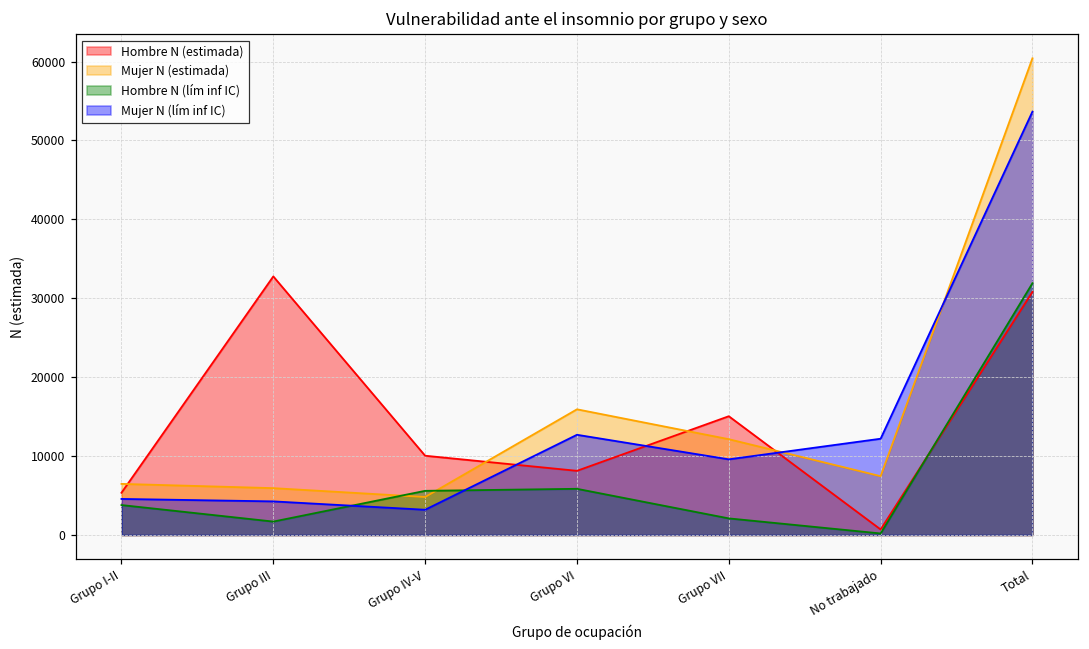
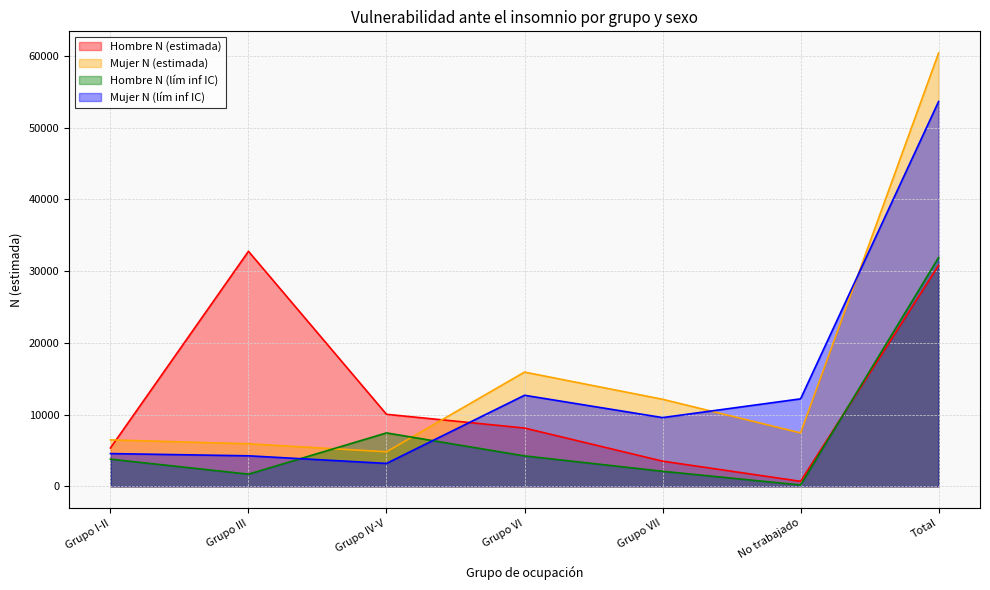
  {
    "Hombre N (estimada)": {
      "Grupo I-II": 5000,
      "Grupo III": 33000,
      "Grupo IV-V": 10000,
      "Grupo VI": 8000,
-     "Grupo VII": 15000,
+     "Grupo VII": 4000,
      "No trabajado": 1000,
      "Total": 31000
    },
    "Mujer N (estimada)": {
      "Grupo I-II": 6000,
      "Grupo III": 6000,
      "Grupo IV-V": 5000,
      "Grupo VI": 16000,
      "Grupo VII": 12000,
      "No trabajado": 7000,
      "Total": 60000
    },
    "Hombre N (lím inf IC)": {
      "Grupo I-II": 4000,
      "Grupo III": 2000,
-     "Grupo IV-V": 6000,
-     "Grupo VI": 6000,
+     "Grupo IV-V": 7000,
+     "Grupo VI": 4000,
      "Grupo VII": 2000,
      "No trabajado": 0,
      "Total": 32000
    },
    "Mujer N (lím inf IC)": {
      "Grupo I-II": 5000,
      "Grupo III": 4000,
      "Grupo IV-V": 3000,
      "Grupo VI": 13000,
      "Grupo VII": 10000,
      "No trabajado": 12000,
      "Total": 54000
    }
  }
